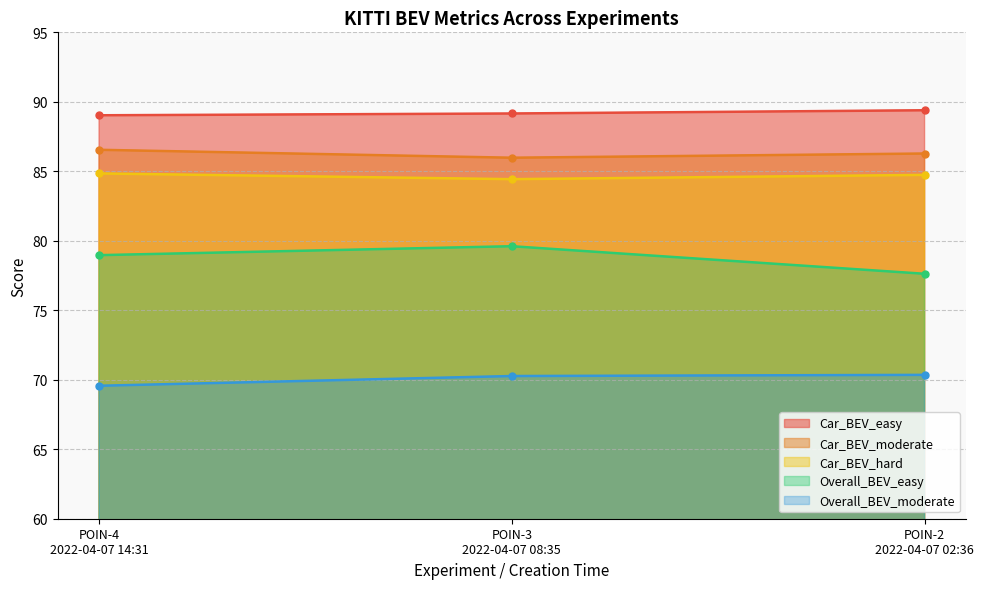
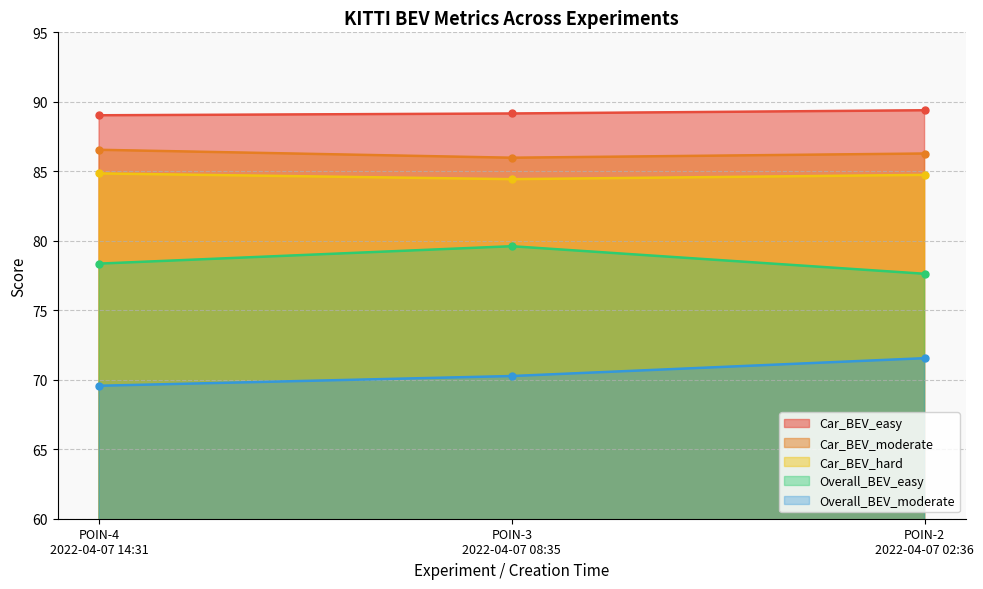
  {
    "Overall_BEV_easy": {
-     "POIN-4 2022-04-07 14:31": 79.0,
+     "POIN-4 2022-04-07 14:31": 78.4,
      "POIN-3 2022-04-07 08:35": 79.6,
      "POIN-2 2022-04-07 02:36": 77.6
    },
    "Overall_BEV_moderate": {
      "POIN-4 2022-04-07 14:31": 69.6,
      "POIN-3 2022-04-07 08:35": 70.3,
-     "POIN-2 2022-04-07 02:36": 70.4
+     "POIN-2 2022-04-07 02:36": 71.6
    }
  }
